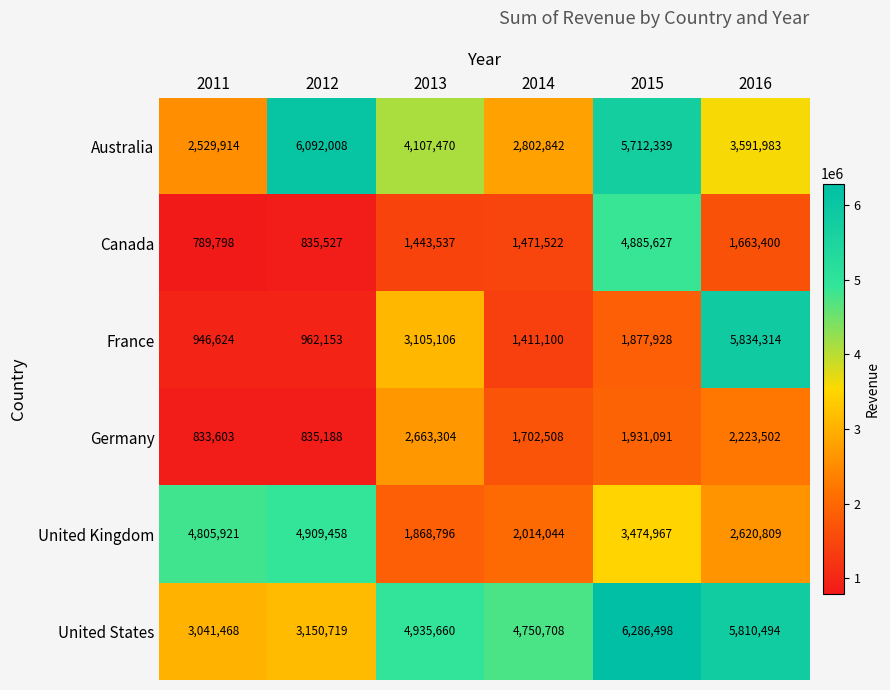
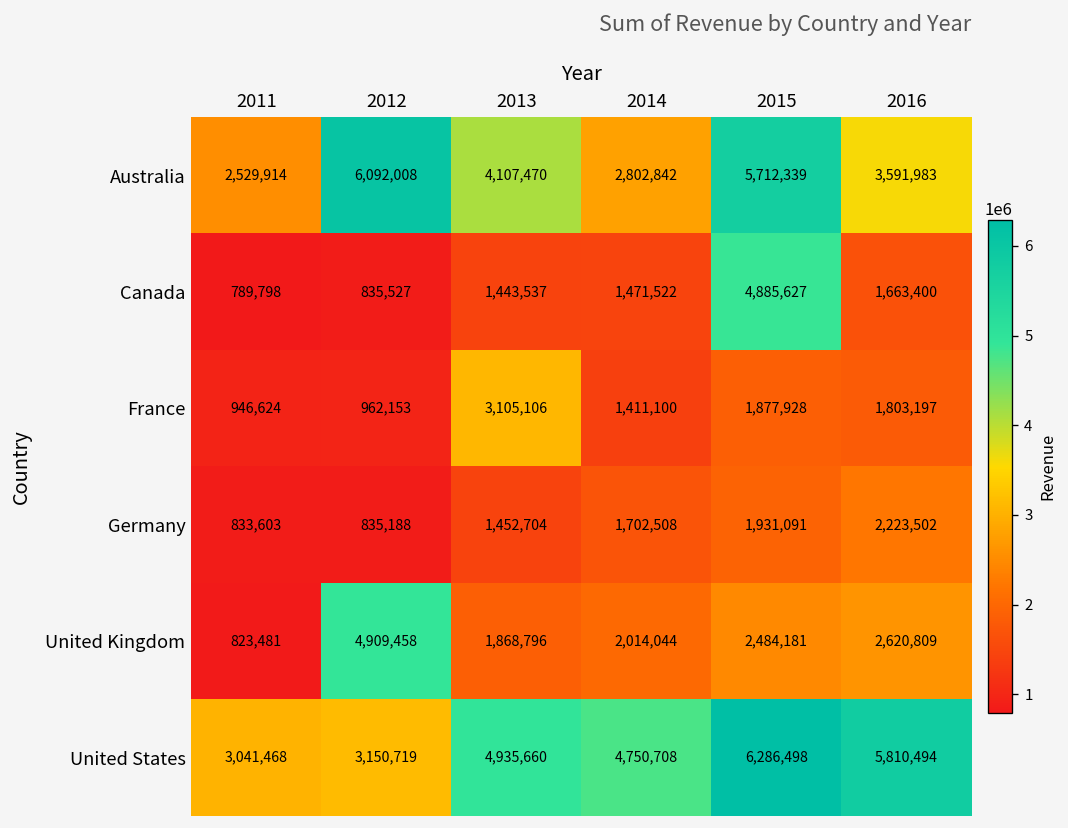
  {
    "Australia": {
      "2011": "2,529,914",
      "2012": "6,092,008",
      "2013": "4,107,470",
      "2014": "2,802,842",
      "2015": "5,712,339",
      "2016": "3,591,983"
    },
    "Canada": {
      "2011": "789,798",
      "2012": "835,527",
      "2013": "1,443,537",
      "2014": "1,471,522",
      "2015": "4,885,627",
      "2016": "1,663,400"
    },
    "France": {
      "2011": "946,624",
      "2012": "962,153",
      "2013": "3,105,106",
      "2014": "1,411,100",
      "2015": "1,877,928",
-     "2016": "5,834,314"
+     "2016": "1,803,197"
    },
    "Germany": {
      "2011": "833,603",
      "2012": "835,188",
-     "2013": "2,663,304",
+     "2013": "1,452,704",
      "2014": "1,702,508",
      "2015": "1,931,091",
      "2016": "2,223,502"
    },
    "United Kingdom": {
-     "2011": "4,805,921",
+     "2011": "823,481",
      "2012": "4,909,458",
      "2013": "1,868,796",
      "2014": "2,014,044",
-     "2015": "3,474,967",
+     "2015": "2,484,181",
      "2016": "2,620,809"
    },
    "United States": {
      "2011": "3,041,468",
      "2012": "3,150,719",
      "2013": "4,935,660",
      "2014": "4,750,708",
      "2015": "6,286,498",
      "2016": "5,810,494"
    }
  }
